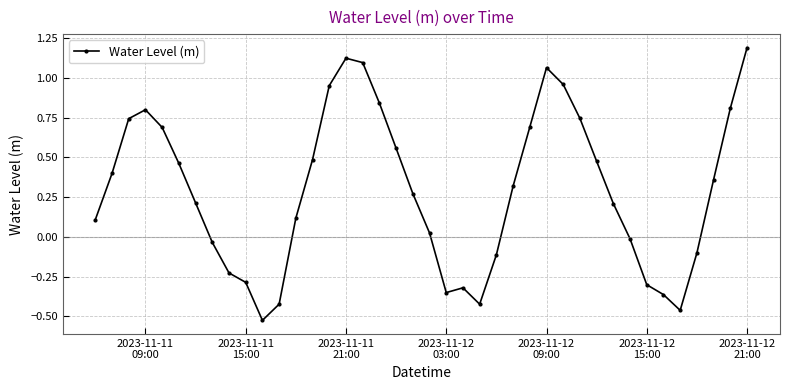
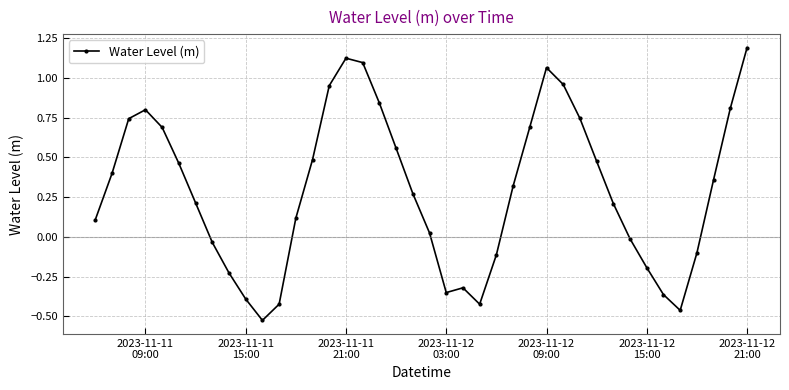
  {
    "2023-11-11 09:00": 0.80,
-   "2023-11-11 15:00": -0.29,
+   "2023-11-11 15:00": -0.39,
    "2023-11-11 21:00": 1.12,
    "2023-11-12 03:00": -0.35,
    "2023-11-12 09:00": 1.06,
-   "2023-11-12 15:00": -0.30,
+   "2023-11-12 15:00": -0.19,
    "2023-11-12 21:00": 1.19
  }
